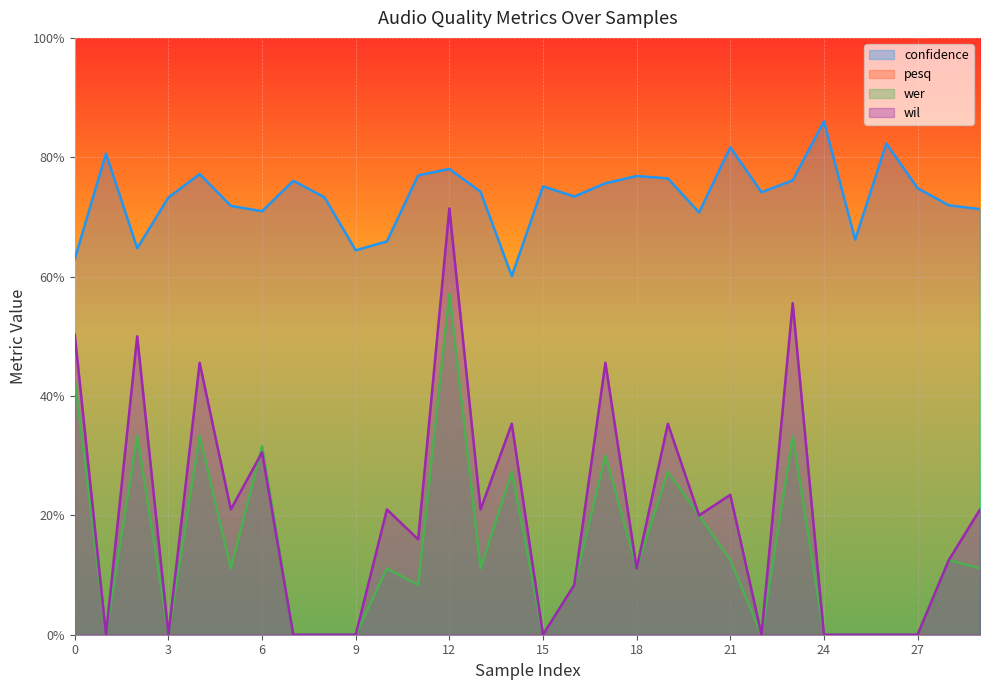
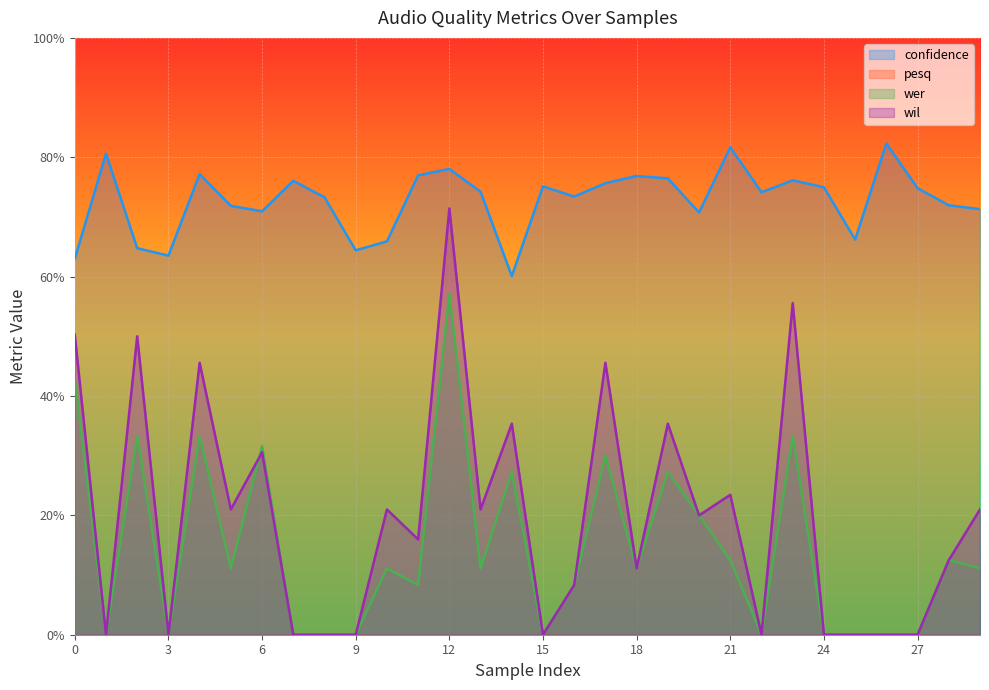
  {
    "confidence": {
      "0": "63%",
-     "3": "73%",
+     "3": "64%",
      "6": "71%",
      "9": "64%",
      "12": "78%",
      "15": "75%",
      "18": "77%",
      "21": "82%",
-     "24": "86%",
+     "24": "75%",
      "27": "75%"
    },
    "wer": {
      "0": "43%",
      "6": "32%",
      "12": "57%",
      "21": "13%"
    },
    "wil": {
      "0": "50%",
      "6": "31%",
      "12": "71%",
      "21": "23%"
    }
  }
